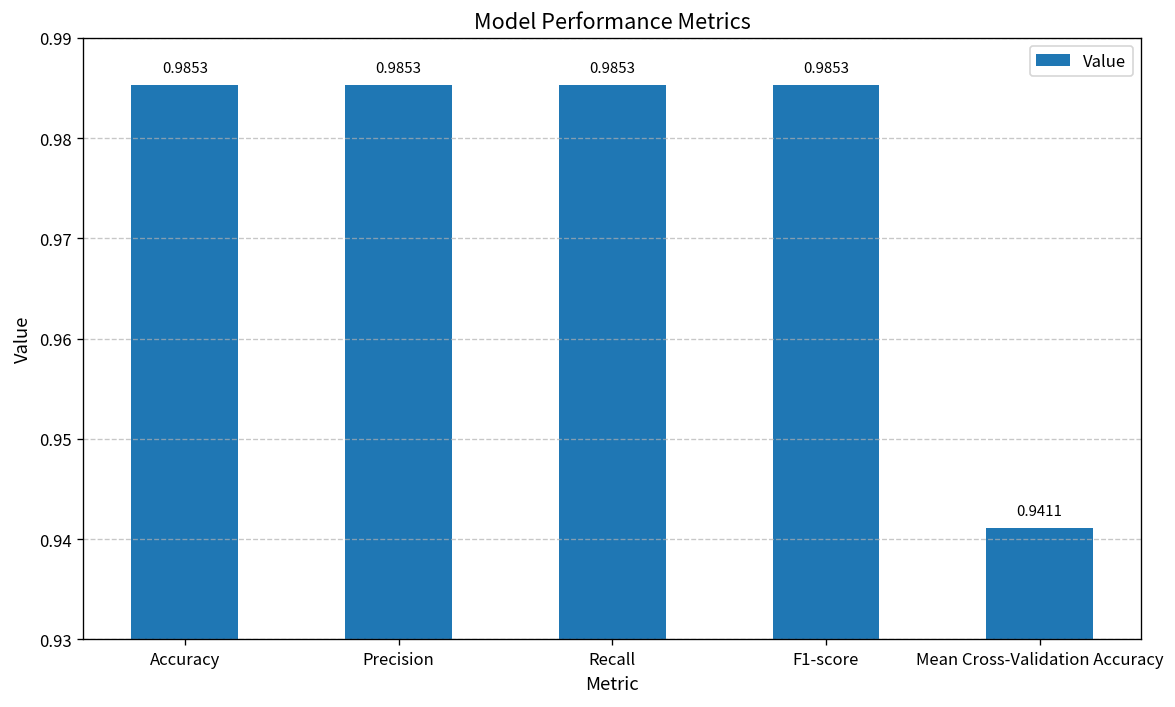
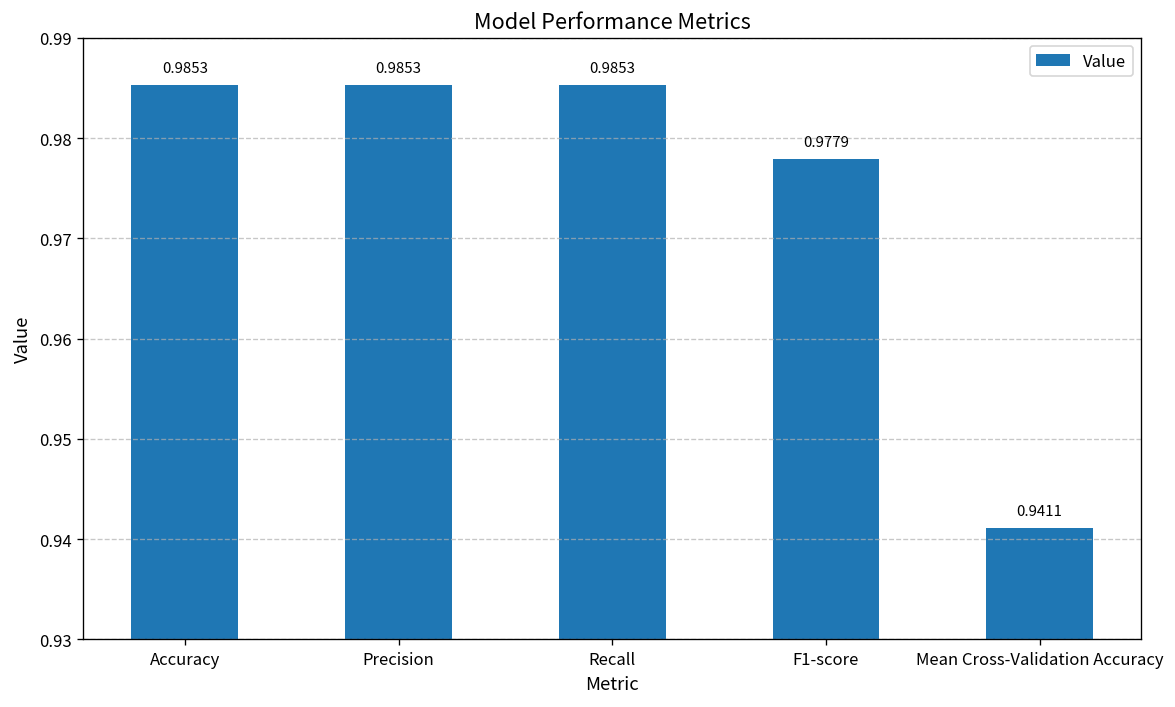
  {
    "Accuracy": 0.9853,
    "Precision": 0.9853,
    "Recall": 0.9853,
-   "F1-score": 0.9853,
+   "F1-score": 0.9779,
    "Mean Cross-Validation Accuracy": 0.9411
  }
